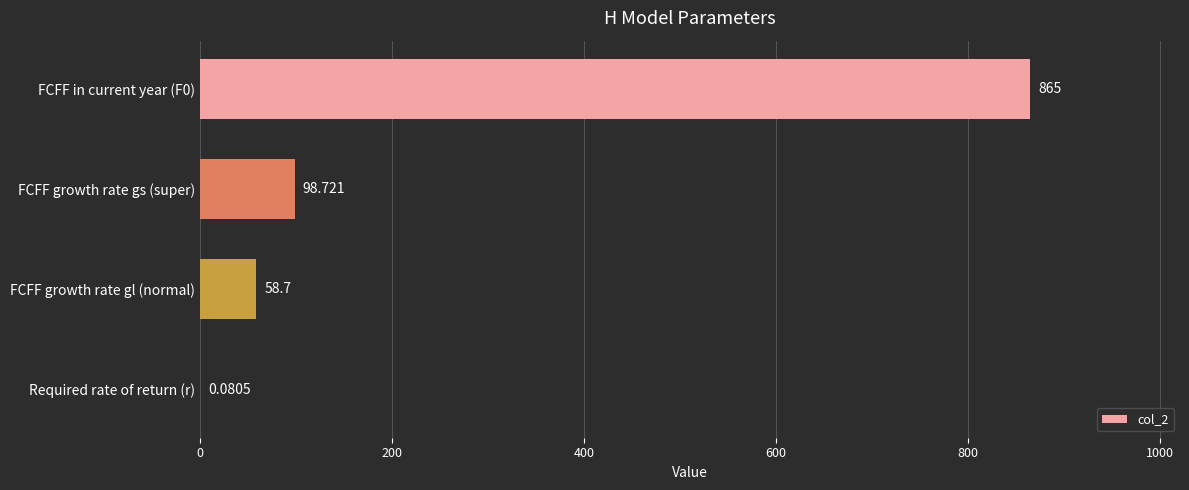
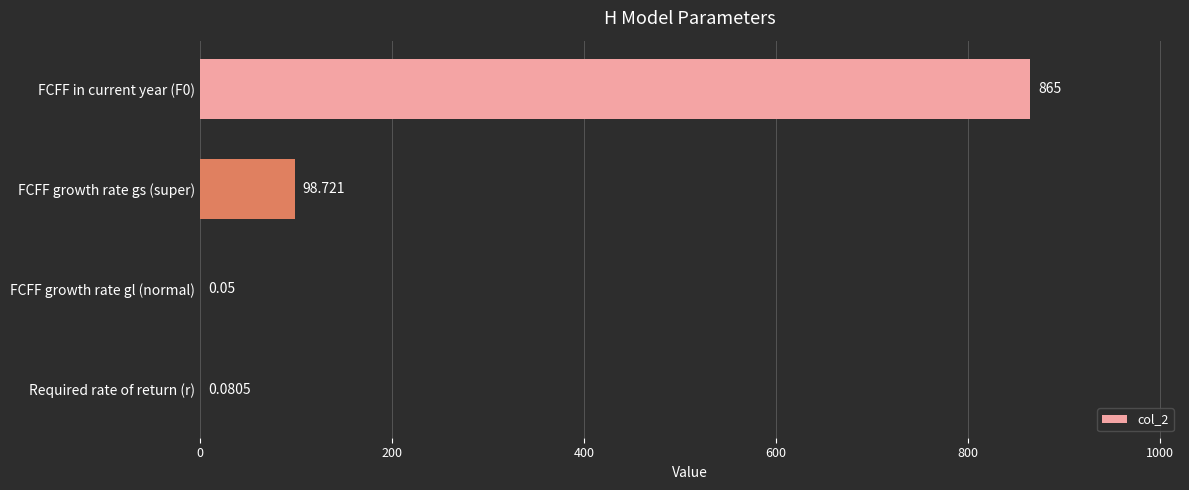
  {
    "FCFF in current year (F0)": 865,
    "FCFF growth rate gs (super)": 98.721,
-   "FCFF growth rate gl (normal)": 58.7,
+   "FCFF growth rate gl (normal)": 0.05,
    "Required rate of return (r)": 0.0805
  }
